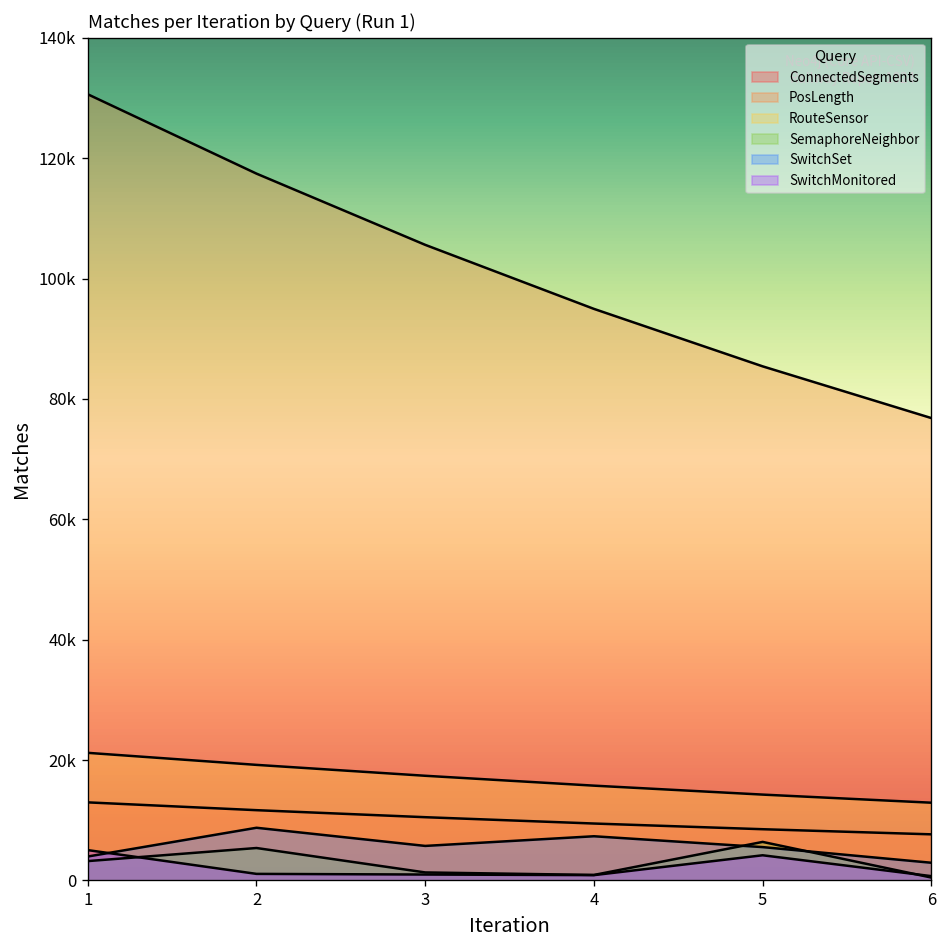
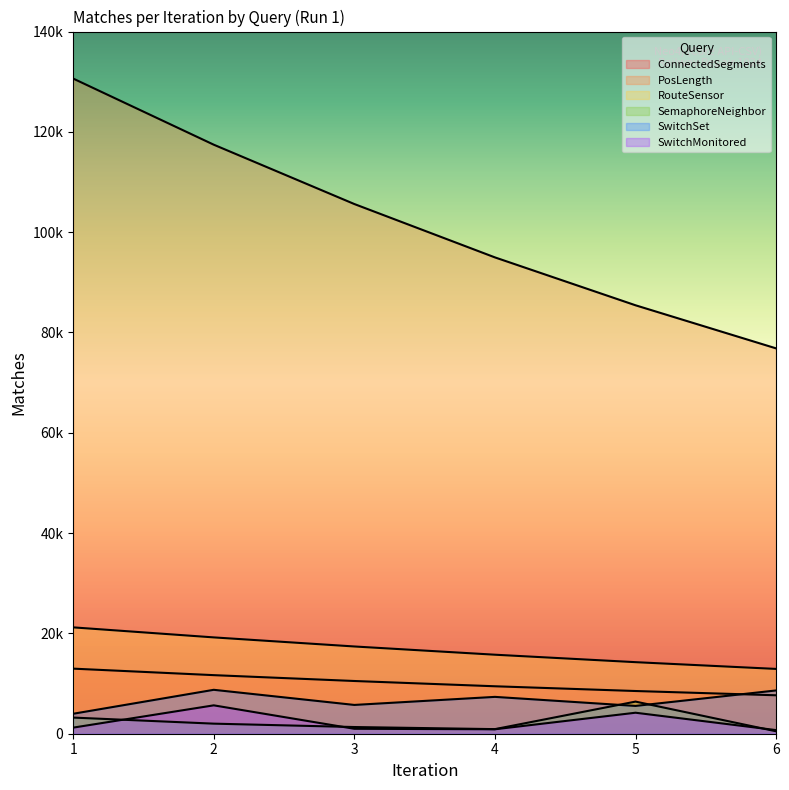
  {
    "SemaphoreNeighbor": {
      "1": 3000,
-     "2": 5000,
+     "2": 2000,
      "5": 6000
    },
    "SwitchSet": {
      "1": 4000,
      "2": 9000,
      "3": 6000,
      "4": 7000,
      "5": 6000,
-     "6": 3000
+     "6": 9000
    },
    "SwitchMonitored": {
-     "1": 5000,
-     "2": 1000,
+     "1": 1000,
+     "2": 6000,
      "5": 4000
    }
  }
